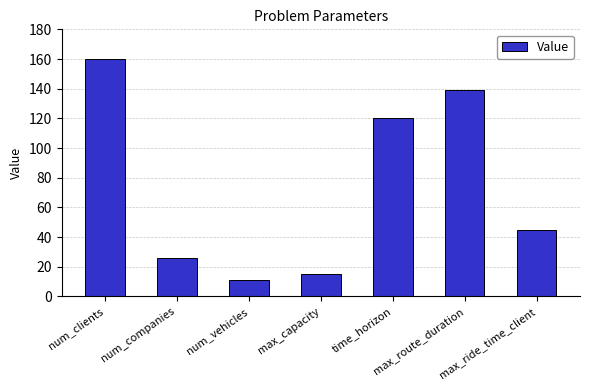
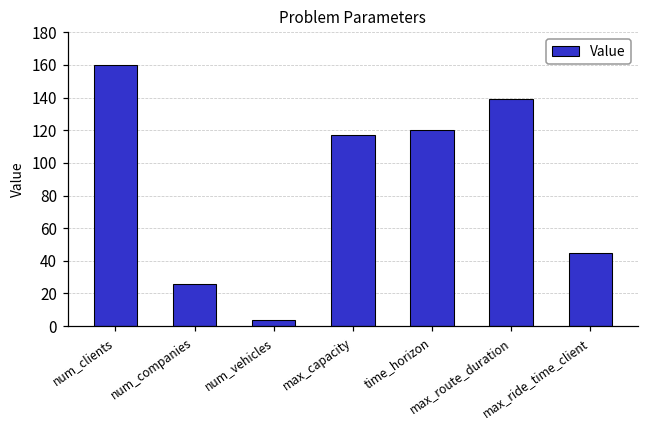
  {
    "num_clients": 160,
    "num_companies": 26,
-   "num_vehicles": 11,
-   "max_capacity": 15,
+   "num_vehicles": 4,
+   "max_capacity": 117,
    "time_horizon": 120,
    "max_route_duration": 139,
    "max_ride_time_client": 45
  }
